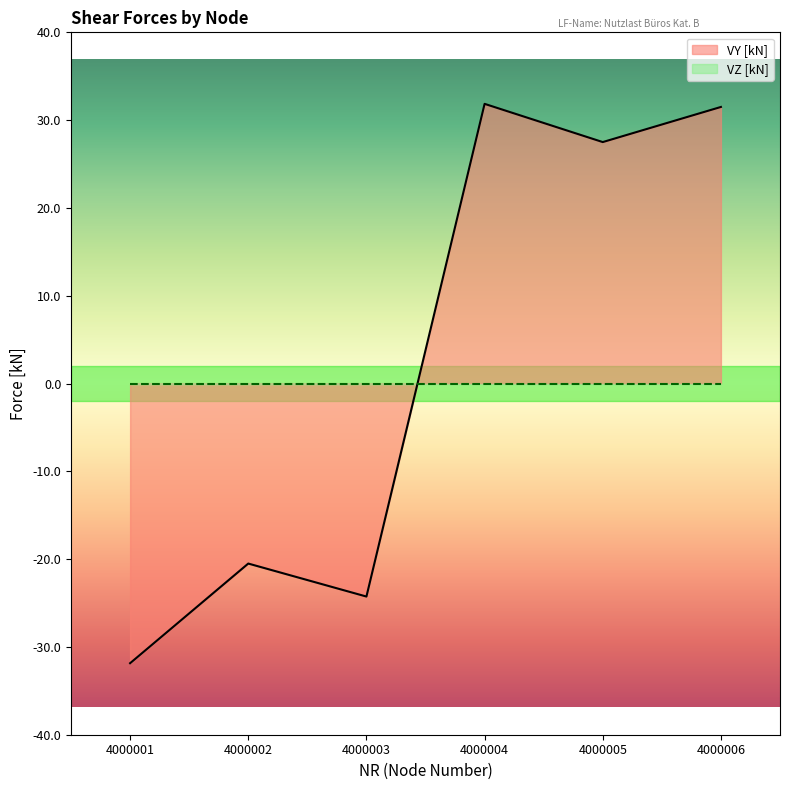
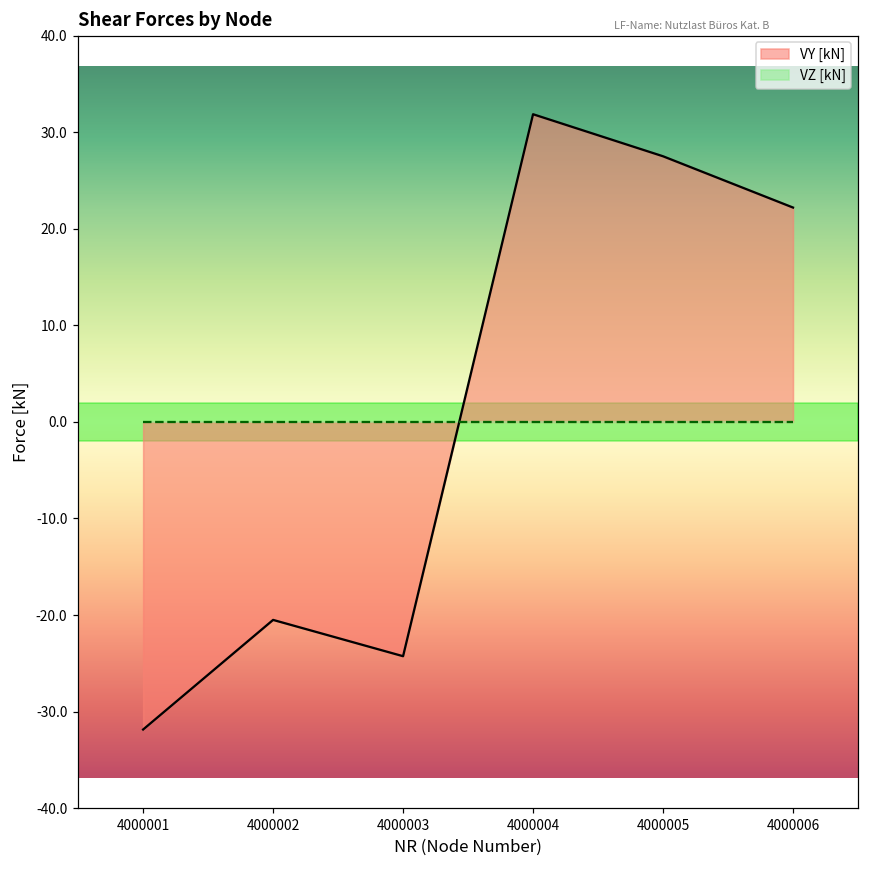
  {
    "VY [kN]": {
-     "4000006": 32
+     "4000006": 22
    },
    "VZ [kN]": {
      "4000004": 0,
      "4000005": 0,
      "4000006": 0
    }
  }
